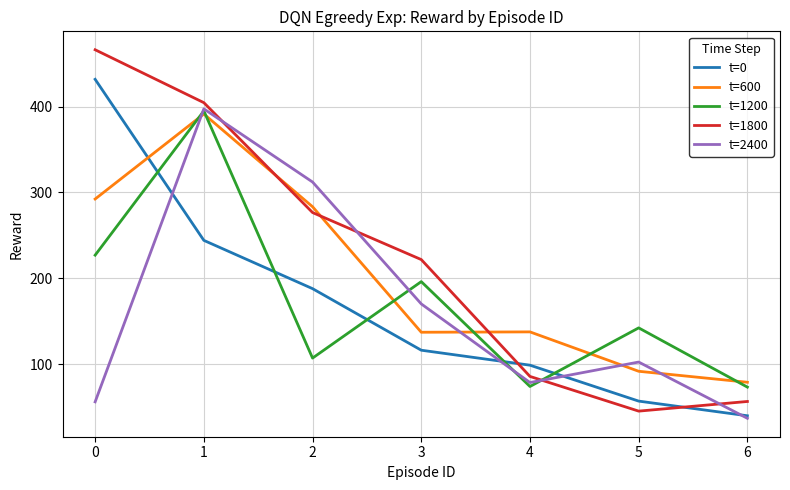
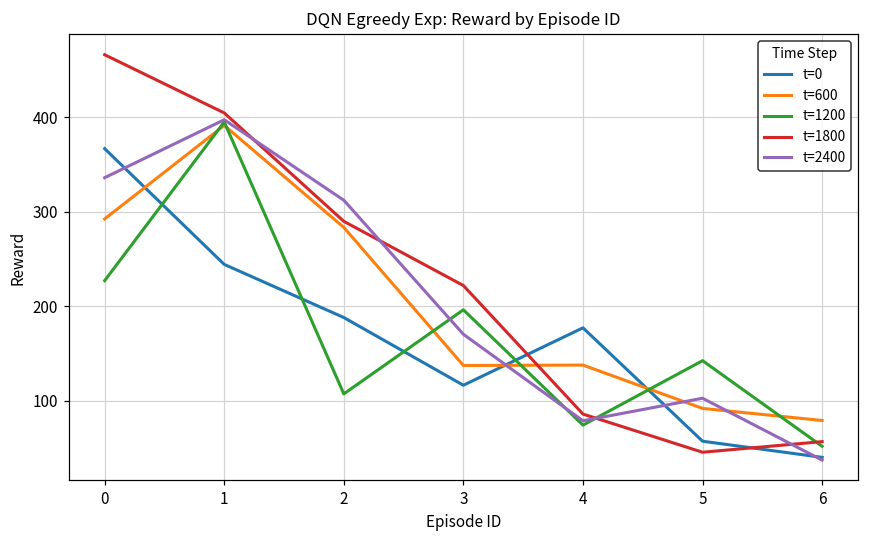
  {
    "t=0": {
-     "0": 430,
+     "0": 370,
      "1": 240,
      "2": 190,
      "3": 120,
-     "4": 100,
+     "4": 180,
      "5": 60
    },
    "t=600": {
      "0": 290,
      "1": 390,
      "2": 280,
      "3": 140,
      "4": 140,
      "5": 90,
      "6": 80
    },
    "t=1200": {
      "0": 230,
      "2": 110,
      "3": 200,
      "4": 70,
      "5": 140,
-     "6": 70
+     "6": 50
    },
    "t=1800": {
      "0": 470,
      "1": 400,
-     "2": 280,
+     "2": 290,
      "3": 220,
      "4": 90,
      "5": 50,
      "6": 60
    },
    "t=2400": {
-     "0": 60,
+     "0": 340,
      "2": 310,
      "3": 170,
      "4": 80,
      "5": 100
    }
  }
